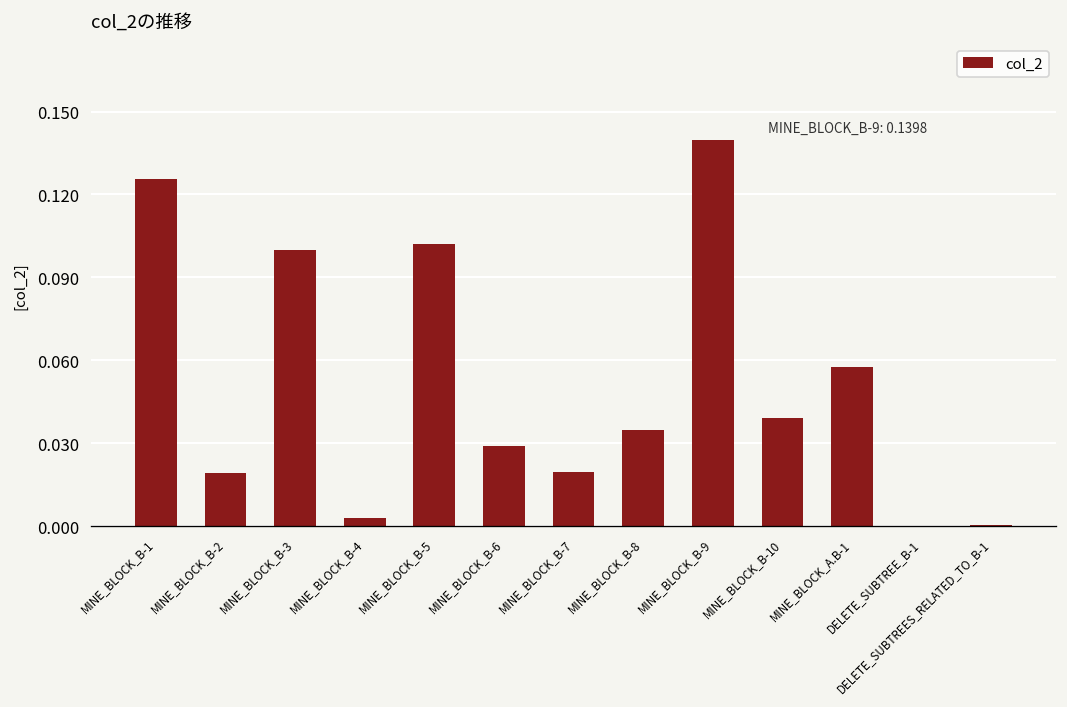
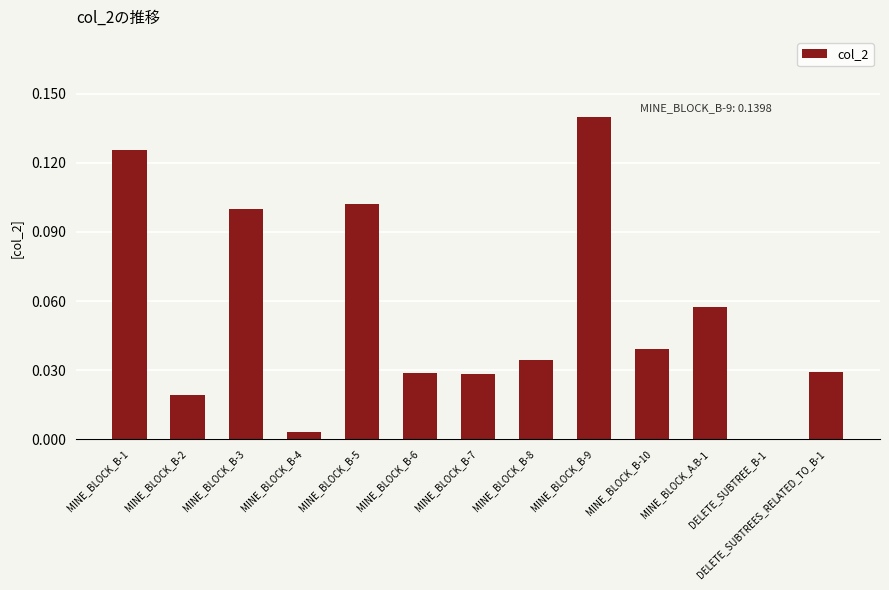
  {
    "MINE_BLOCK_B-1": 0.126,
    "MINE_BLOCK_B-2": 0.019,
    "MINE_BLOCK_B-3": 0.100,
    "MINE_BLOCK_B-4": 0.003,
    "MINE_BLOCK_B-5": 0.102,
    "MINE_BLOCK_B-6": 0.029,
-   "MINE_BLOCK_B-7": 0.020,
+   "MINE_BLOCK_B-7": 0.028,
    "MINE_BLOCK_B-8": 0.035,
    "MINE_BLOCK_B-9": 0.140,
    "MINE_BLOCK_B-10": 0.039,
    "MINE_BLOCK_A.B-1": 0.057,
-   "DELETE_SUBTREES_RELATED_TO_B-1": 0.000
+   "DELETE_SUBTREES_RELATED_TO_B-1": 0.029
  }
